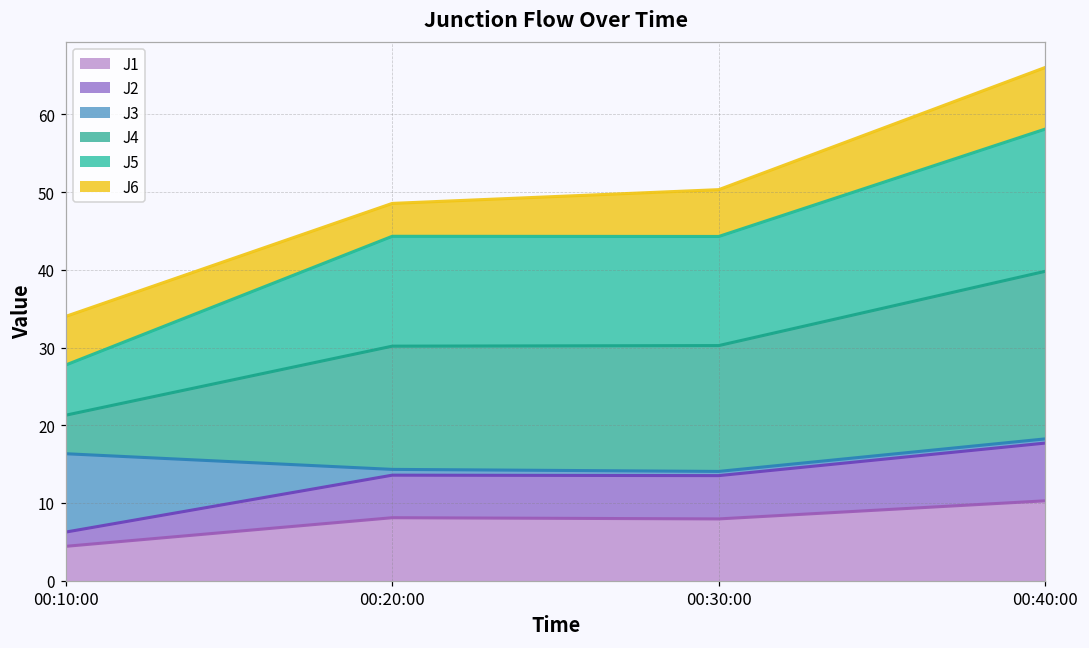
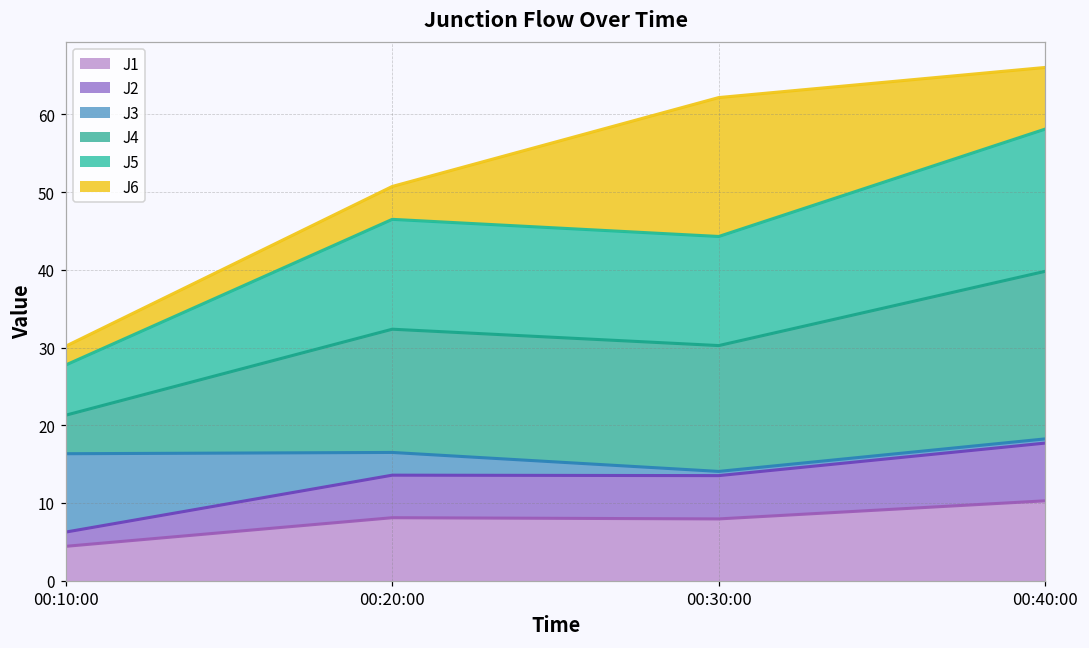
  {
    "J3": {
      "00:10:00": 10,
-     "00:20:00": 1,
+     "00:20:00": 3,
      "00:30:00": 1,
      "00:40:00": 1
    },
    "J6": {
-     "00:10:00": 6,
+     "00:10:00": 2,
      "00:20:00": 4,
-     "00:30:00": 6,
+     "00:30:00": 18,
      "00:40:00": 8
    }
  }
